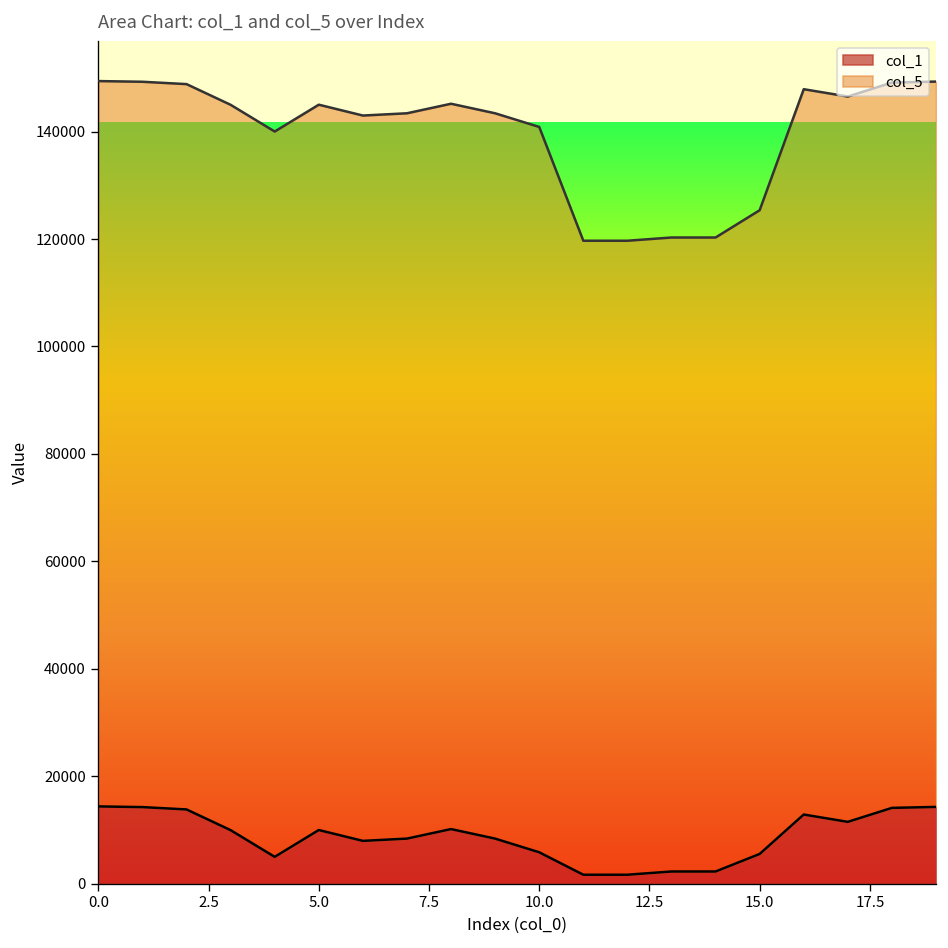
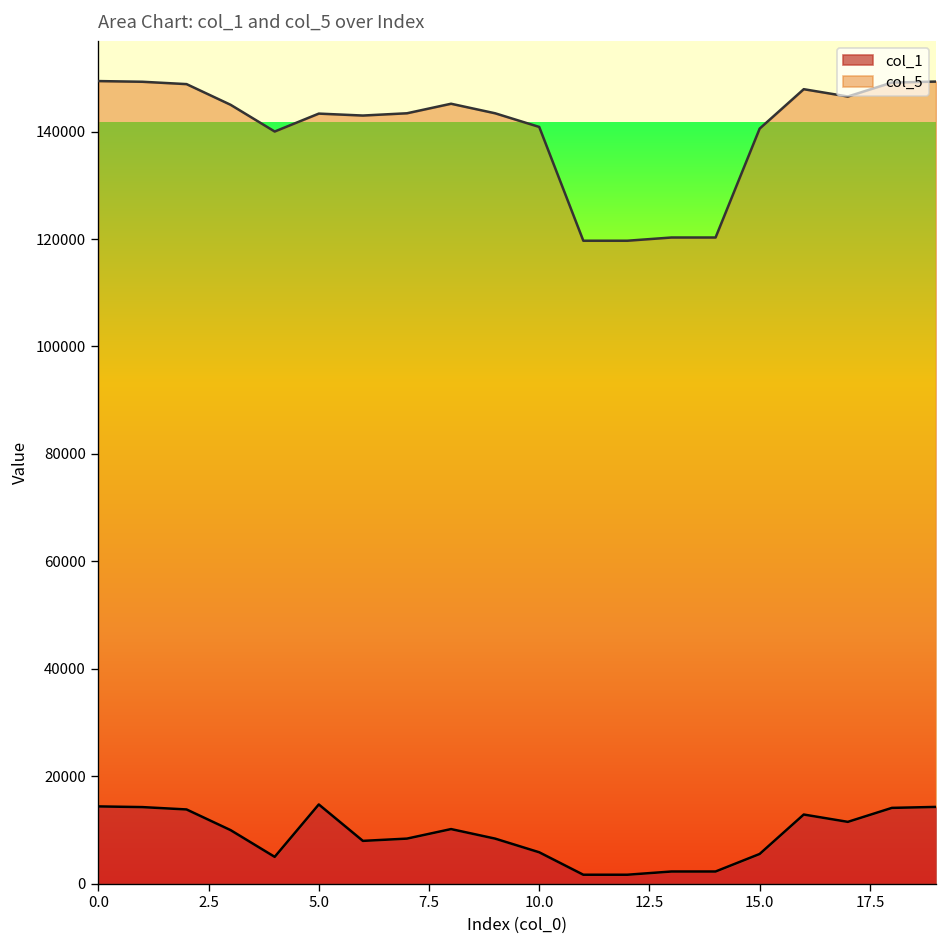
  {
    "col_1": {
      "0.0": 14000,
-     "5.0": 10000,
+     "5.0": 15000,
      "10.0": 6000,
      "15.0": 6000
    },
    "col_5": {
      "0.0": 135000,
-     "5.0": 135000,
+     "5.0": 129000,
      "10.0": 135000,
-     "15.0": 120000
+     "15.0": 135000
    }
  }
